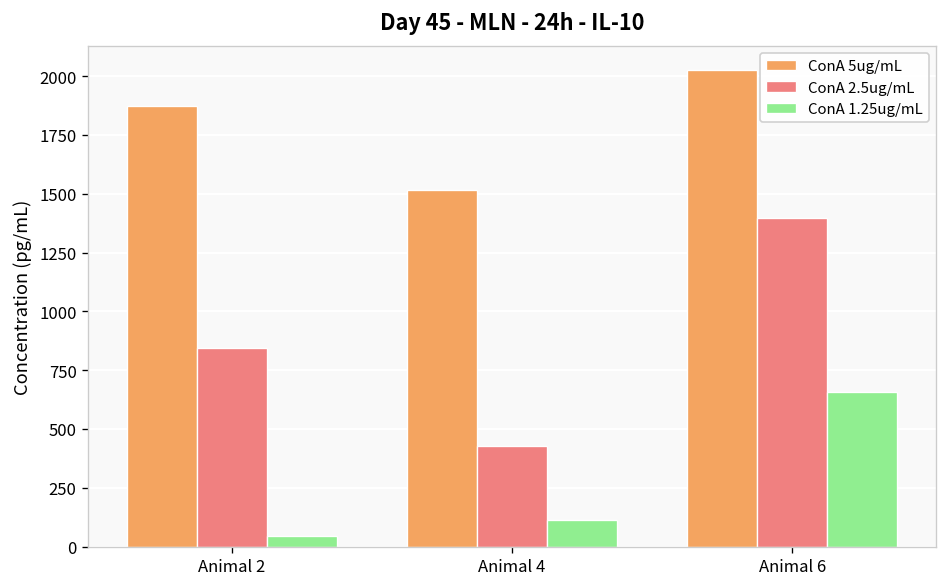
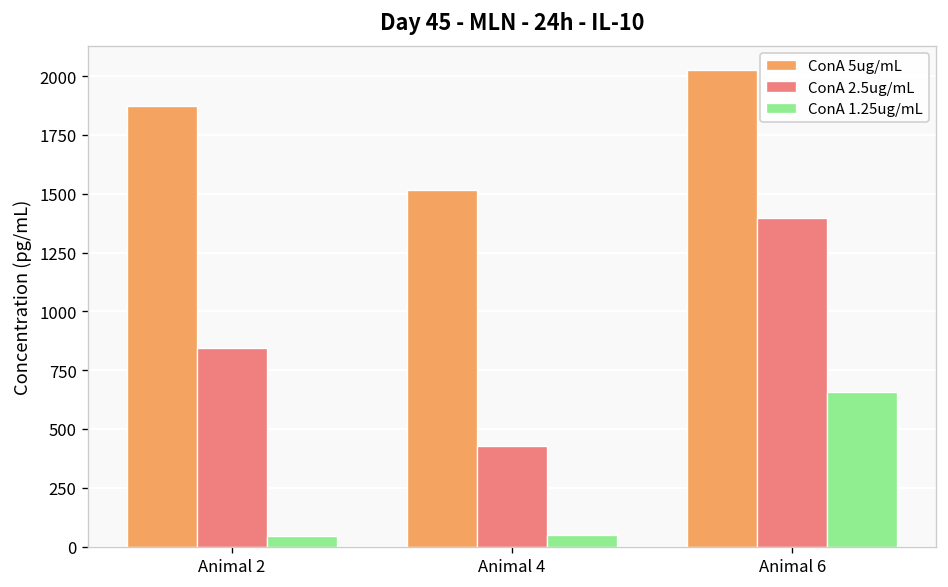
  {
    "ConA 1.25ug/mL": {
      "Animal 2": 50,
-     "Animal 4": 110,
+     "Animal 4": 50,
      "Animal 6": 660
    }
  }
